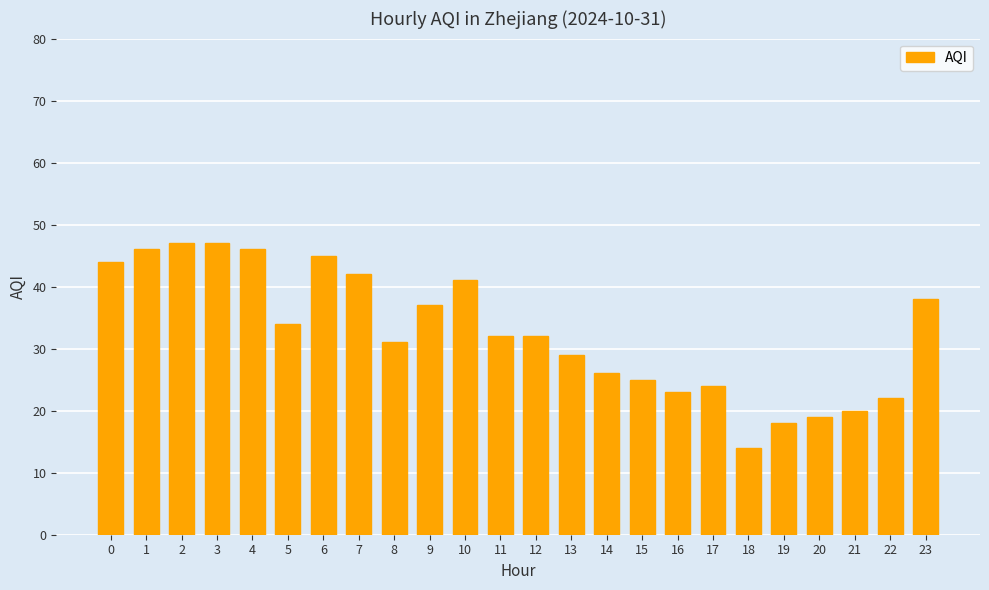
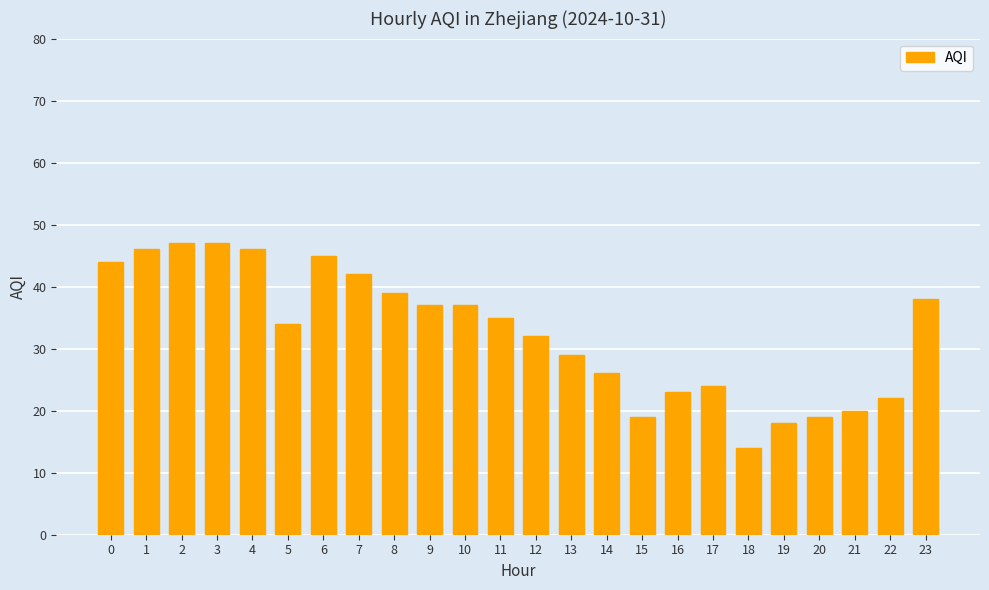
  {
    "0": 44,
    "1": 46,
    "2": 47,
    "3": 47,
    "4": 46,
    "5": 34,
    "6": 45,
    "7": 42,
-   "8": 31,
+   "8": 39,
    "9": 37,
-   "10": 41,
-   "11": 32,
+   "10": 37,
+   "11": 35,
    "12": 32,
    "13": 29,
    "14": 26,
-   "15": 25,
+   "15": 19,
    "16": 23,
    "17": 24,
    "18": 14,
    "19": 18,
    "20": 19,
    "21": 20,
    "22": 22,
    "23": 38
  }
